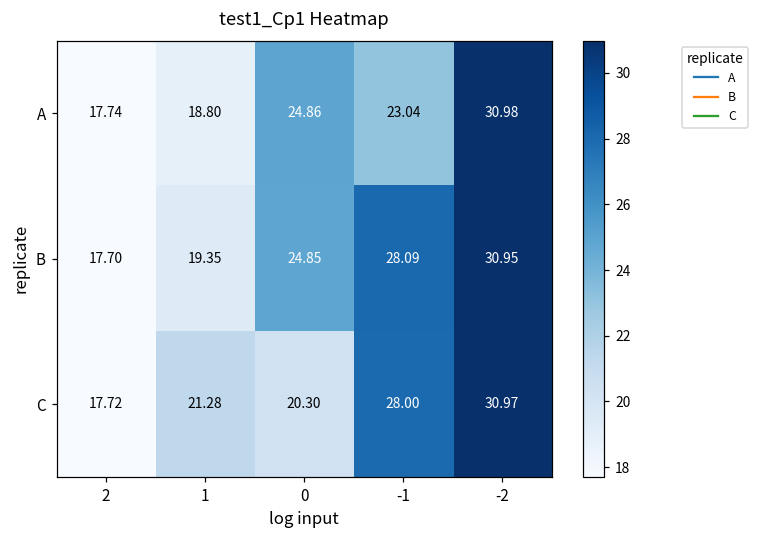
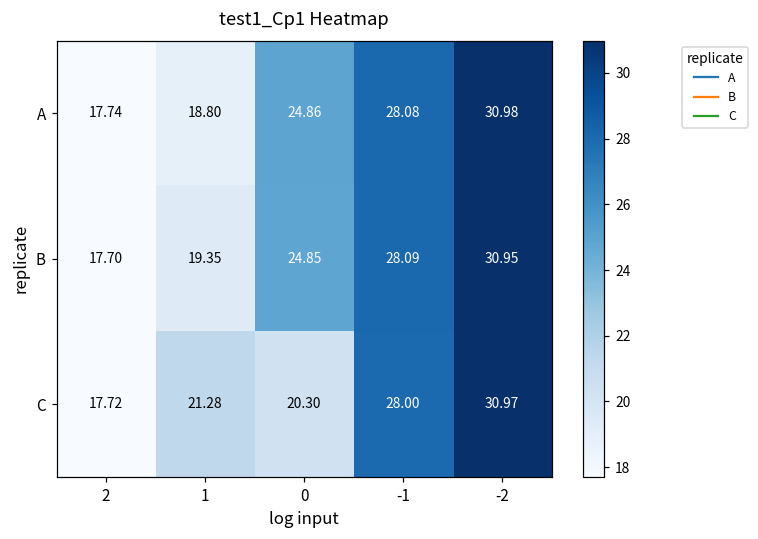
  {
    "A": {
      "2": 17.74,
      "1": 18.80,
      "0": 24.86,
-     "-1": 23.04,
+     "-1": 28.08,
      "-2": 30.98
    },
    "B": {
      "2": 17.70,
      "1": 19.35,
      "0": 24.85,
      "-1": 28.09,
      "-2": 30.95
    },
    "C": {
      "2": 17.72,
      "1": 21.28,
      "0": 20.30,
      "-1": 28.00,
      "-2": 30.97
    }
  }
